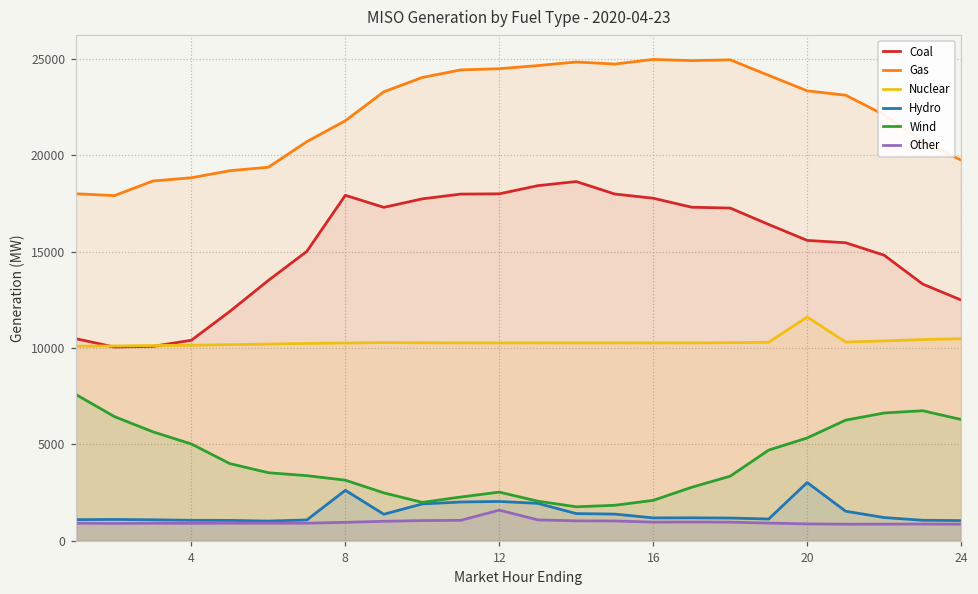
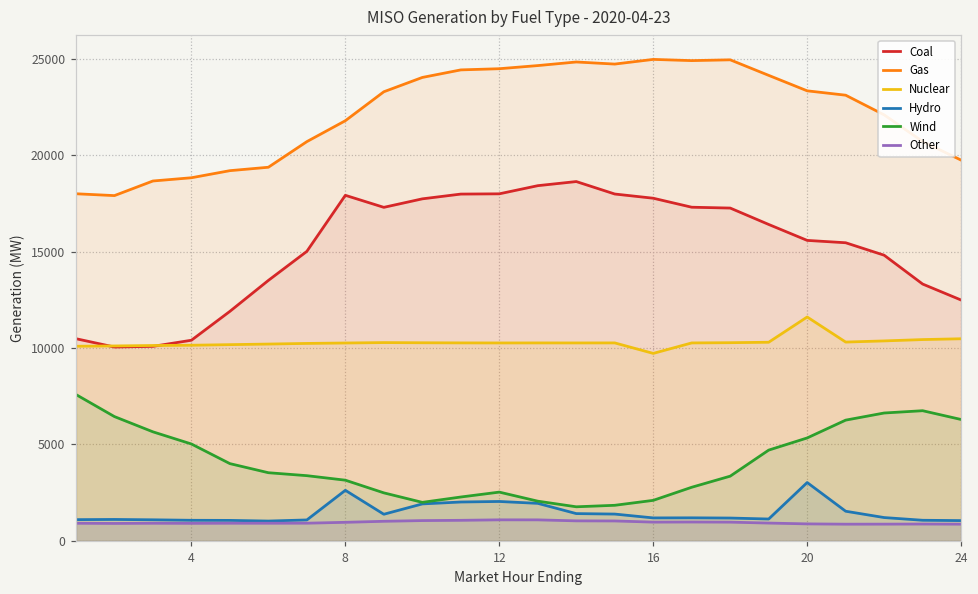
  {
    "Coal": {
      "4": 10400,
      "8": 17900,
      "12": 18000,
      "16": 17800,
      "20": 15600,
      "24": 12500
    },
    "Gas": {
      "4": 18800,
      "8": 21800,
      "12": 24500,
      "16": 25000,
      "20": 23300,
      "24": 19700
    },
    "Nuclear": {
      "4": 10100,
      "8": 10300,
      "12": 10300,
-     "16": 10300,
+     "16": 9700,
      "20": 11600,
      "24": 10500
    },
    "Hydro": {
      "4": 1100,
      "8": 2600,
      "12": 2000,
      "16": 1200,
      "20": 3000,
      "24": 1100
    },
    "Wind": {
      "4": 5000,
      "8": 3100,
      "12": 2500,
      "16": 2100,
      "20": 5300,
      "24": 6300
    },
    "Other": {
      "4": 900,
      "8": 1000,
-     "12": 1600,
+     "12": 1100,
      "16": 1000,
      "20": 900,
      "24": 900
    }
  }
